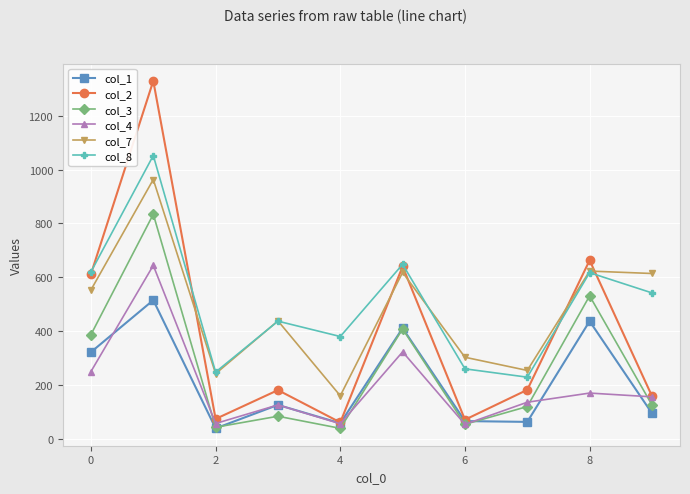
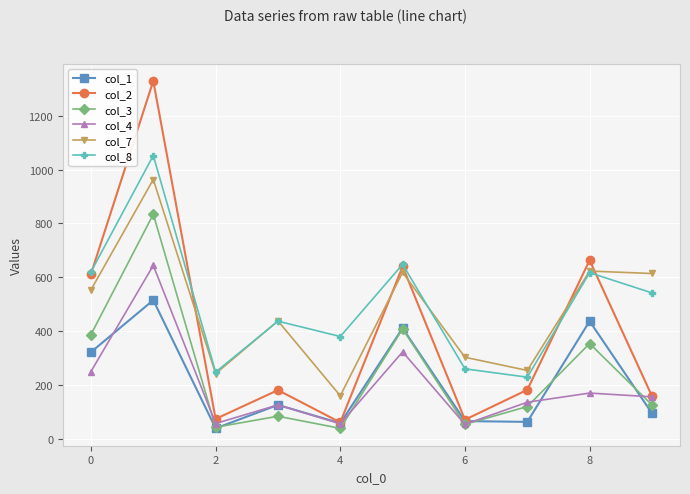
  {
    "col_2": {
      "2": 70,
      "8": 660
    },
    "col_3": {
      "0": 390,
      "4": 40,
-     "8": 530
+     "8": 350
    },
    "col_4": {
      "0": 250,
      "2": 60,
      "8": 170
    },
    "col_7": {
      "0": 550,
      "4": 160,
      "6": 300
    }
  }
